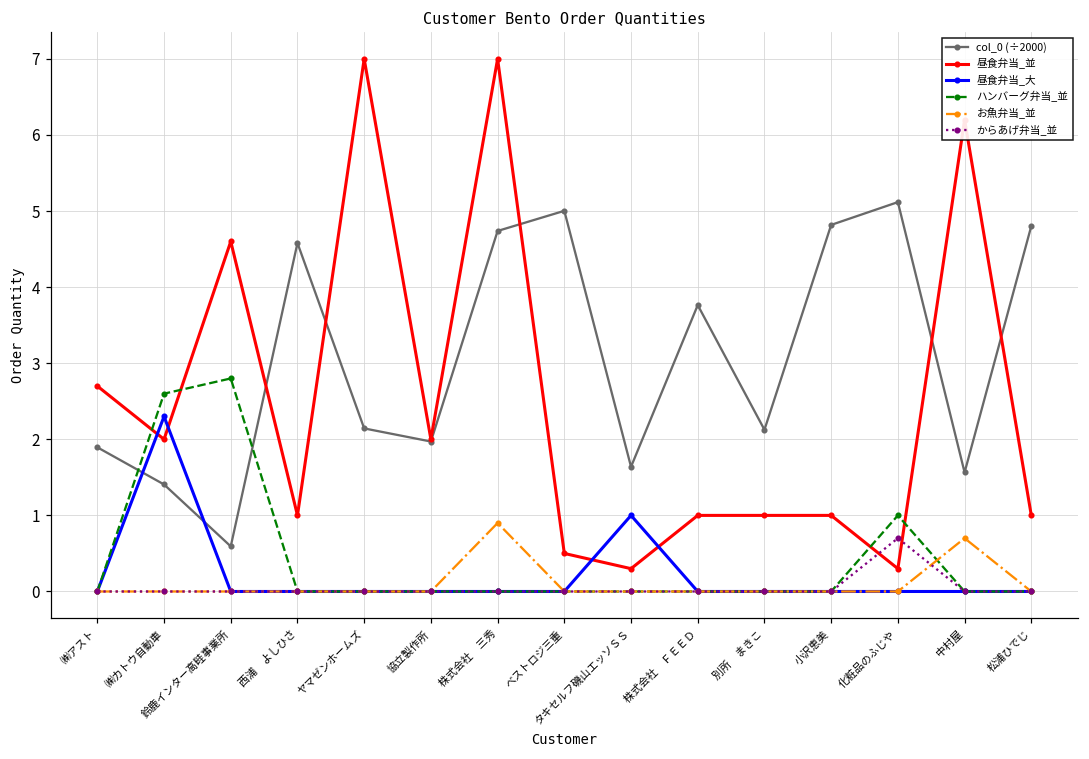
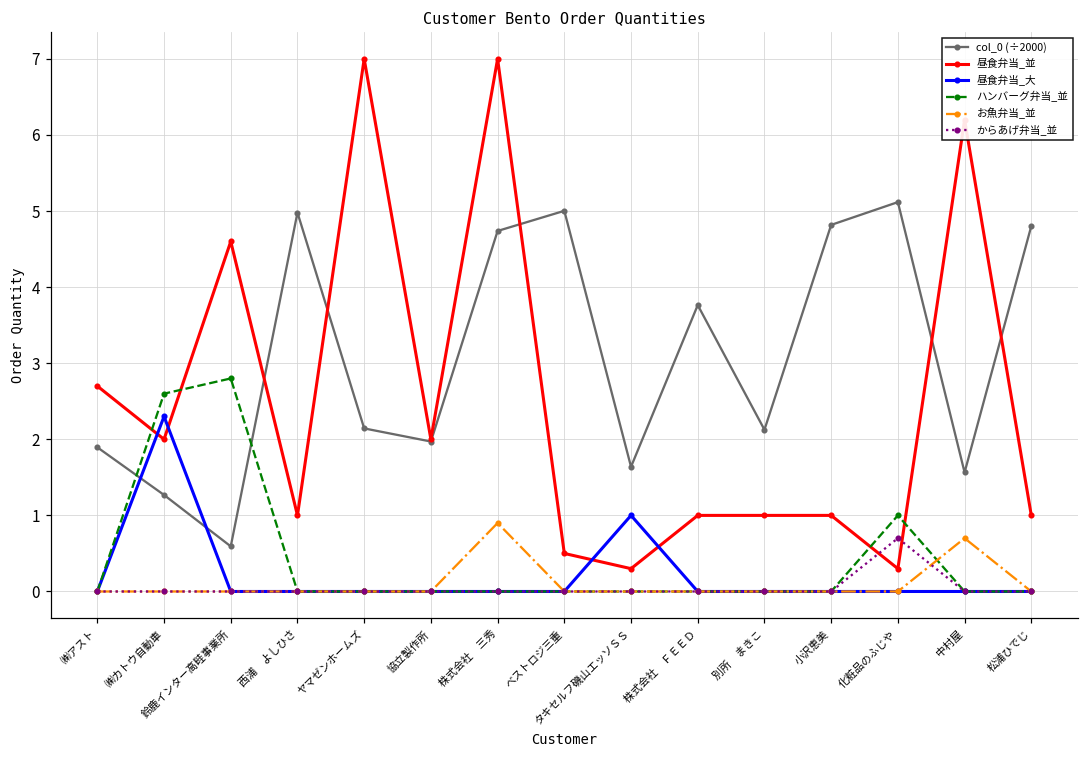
  {
    "col_0 (÷2000)": {
      "㈱アスト": 1.9,
-     "㈱カトウ自動車": 1.4,
+     "㈱カトウ自動車": 1.3,
      "鈴鹿インター高畦事業所": 0.6,
-     "西浦 よしひさ": 4.6,
+     "西浦 よしひさ": 5.0,
      "ヤマゼンホームズ": 2.1,
      "株式会社 三秀": 4.7,
      "べストロジ三重": 5.0,
      "タキセルフ磯山エッソＳＳ": 1.6,
      "株式会社 ＦＥＥＤ": 3.8,
      "別所 まきこ": 2.1,
      "小沢恵美": 4.8,
      "化粧品のふじや": 5.1,
      "中村屋": 1.6,
      "松浦ひでじ": 4.8
    },
    "昼食弁当_並": {
      "㈱アスト": 2.7,
      "㈱カトウ自動車": 2.0,
      "鈴鹿インター高畦事業所": 4.6,
      "西浦 よしひさ": 1.0,
      "ヤマゼンホームズ": 7.0,
      "株式会社 三秀": 7.0,
      "べストロジ三重": 0.5,
      "タキセルフ磯山エッソＳＳ": 0.3,
      "株式会社 ＦＥＥＤ": 1.0,
      "別所 まきこ": 1.0,
      "小沢恵美": 1.0,
      "化粧品のふじや": 0.3,
      "松浦ひでじ": 1.0
    },
    "昼食弁当_大": {
      "㈱カトウ自動車": 2.3,
      "タキセルフ磯山エッソＳＳ": 1.0
    },
    "ハンバーグ弁当_並": {
      "㈱カトウ自動車": 2.6,
      "鈴鹿インター高畦事業所": 2.8,
      "化粧品のふじや": 1.0
    },
    "お魚弁当_並": {
      "株式会社 三秀": 0.9,
      "中村屋": 0.7
    },
    "からあげ弁当_並": {
      "化粧品のふじや": 0.7
    }
  }
